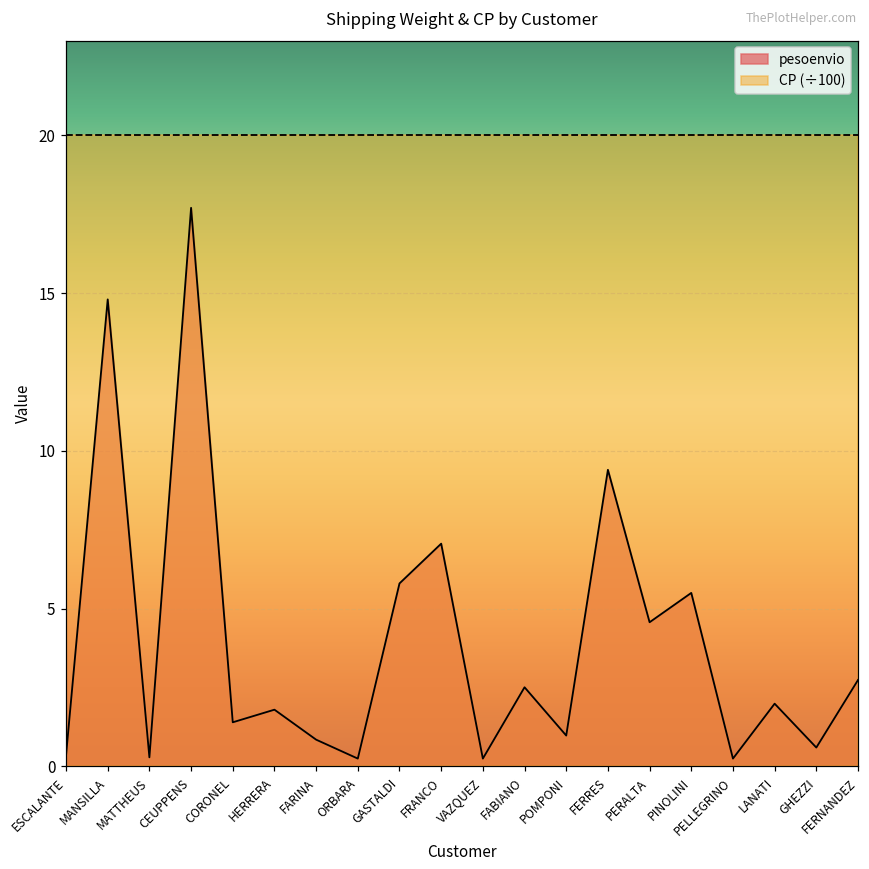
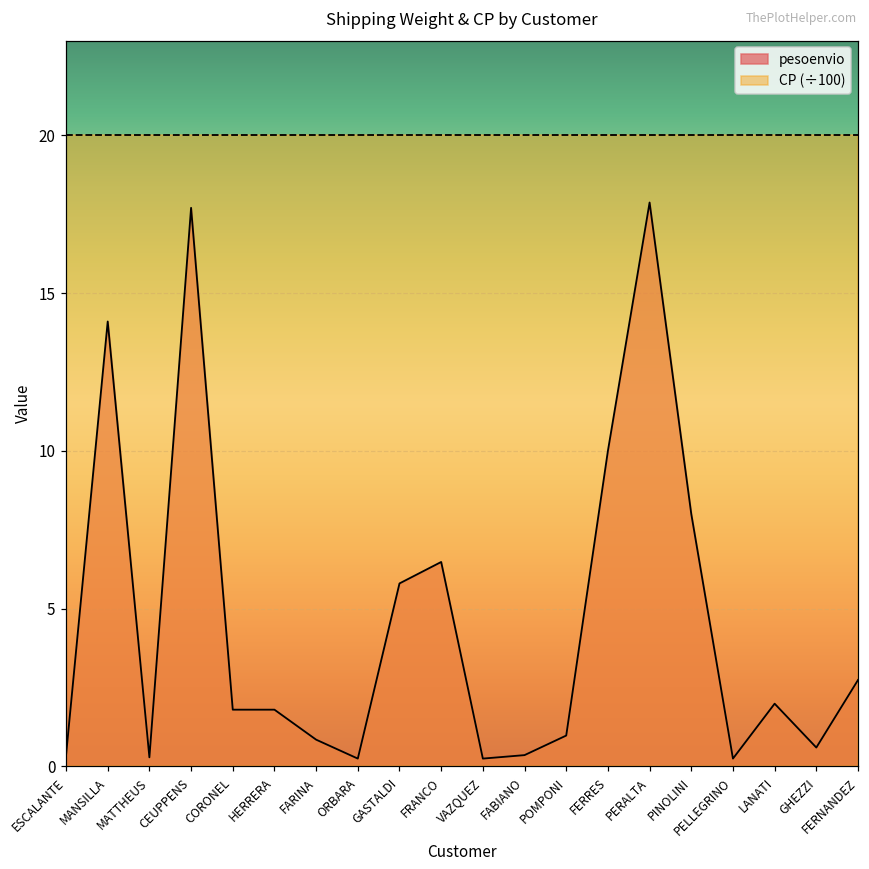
  {
    "pesoenvio": {
      "ESCALANTE": 0.4,
-     "MANSILLA": 14.8,
+     "MANSILLA": 14.1,
      "MATTHEUS": 0.3,
      "CEUPPENS": 17.7,
-     "CORONEL": 1.4,
+     "CORONEL": 1.8,
      "HERRERA": 1.8,
      "FARINA": 0.9,
      "ORBARA": 0.3,
      "GASTALDI": 5.8,
-     "FRANCO": 7.1,
+     "FRANCO": 6.5,
      "VAZQUEZ": 0.3,
-     "FABIANO": 2.5,
+     "FABIANO": 0.4,
      "POMPONI": 1.0,
-     "FERRES": 9.4,
-     "PERALTA": 4.6,
-     "PINOLINI": 5.5,
+     "FERRES": 10.0,
+     "PERALTA": 17.9,
+     "PINOLINI": 8.0,
      "PELLEGRINO": 0.3,
      "LANATI": 2.0,
      "GHEZZI": 0.6,
      "FERNANDEZ": 2.7
    },
    "CP (÷100)": {
      "ESCALANTE": 20.0,
      "MANSILLA": 20.0,
      "MATTHEUS": 20.0,
      "CEUPPENS": 20.0,
      "CORONEL": 20.0,
      "HERRERA": 20.0,
      "FARINA": 20.0,
      "ORBARA": 20.0,
      "GASTALDI": 20.0,
      "FRANCO": 20.0,
      "VAZQUEZ": 20.0,
      "FABIANO": 20.0,
      "POMPONI": 20.0,
      "FERRES": 20.0,
      "PERALTA": 20.0,
      "PINOLINI": 20.0,
      "PELLEGRINO": 20.0,
      "LANATI": 20.0,
      "GHEZZI": 20.0,
      "FERNANDEZ": 20.0
    }
  }
